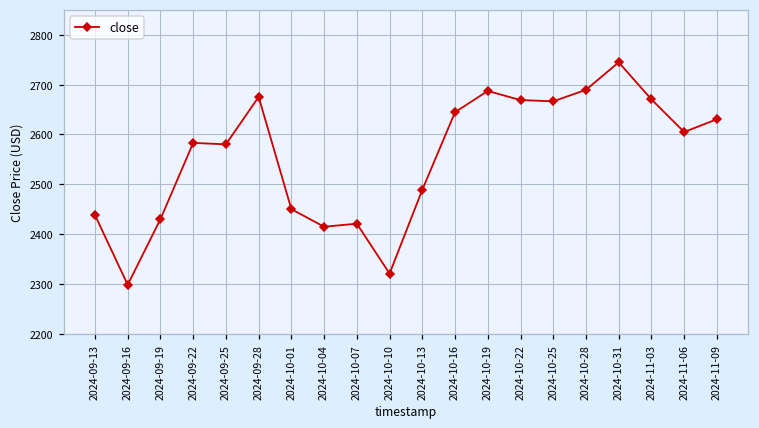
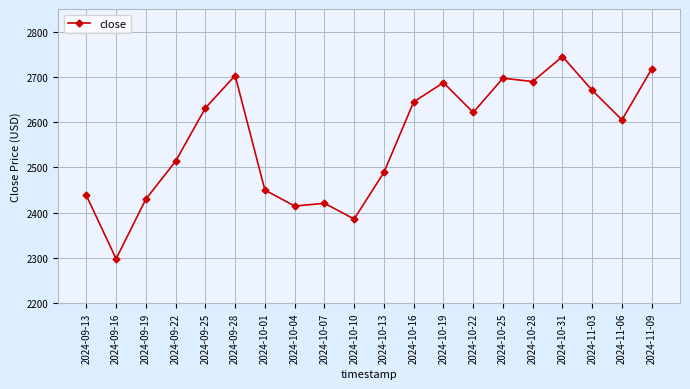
  {
    "2024-09-13": 2440,
    "2024-09-16": 2300,
    "2024-09-19": 2430,
-   "2024-09-22": 2580,
-   "2024-09-25": 2580,
-   "2024-09-28": 2680,
+   "2024-09-22": 2510,
+   "2024-09-25": 2630,
+   "2024-09-28": 2700,
    "2024-10-01": 2450,
    "2024-10-04": 2410,
    "2024-10-07": 2420,
-   "2024-10-10": 2320,
+   "2024-10-10": 2390,
    "2024-10-13": 2490,
    "2024-10-16": 2640,
    "2024-10-19": 2690,
-   "2024-10-22": 2670,
-   "2024-10-25": 2670,
+   "2024-10-22": 2620,
+   "2024-10-25": 2700,
    "2024-10-28": 2690,
    "2024-10-31": 2750,
    "2024-11-03": 2670,
    "2024-11-06": 2610,
-   "2024-11-09": 2630
+   "2024-11-09": 2720
  }
